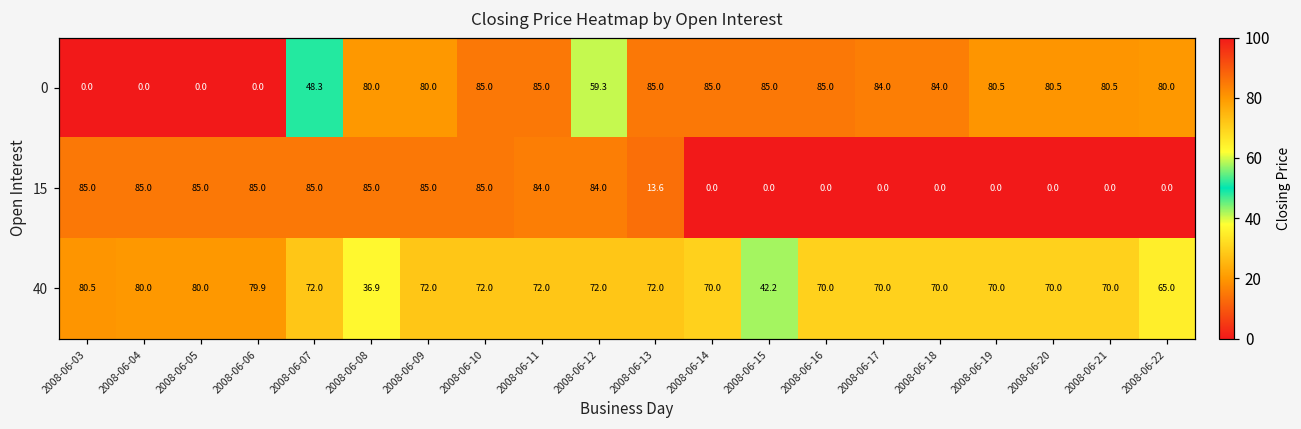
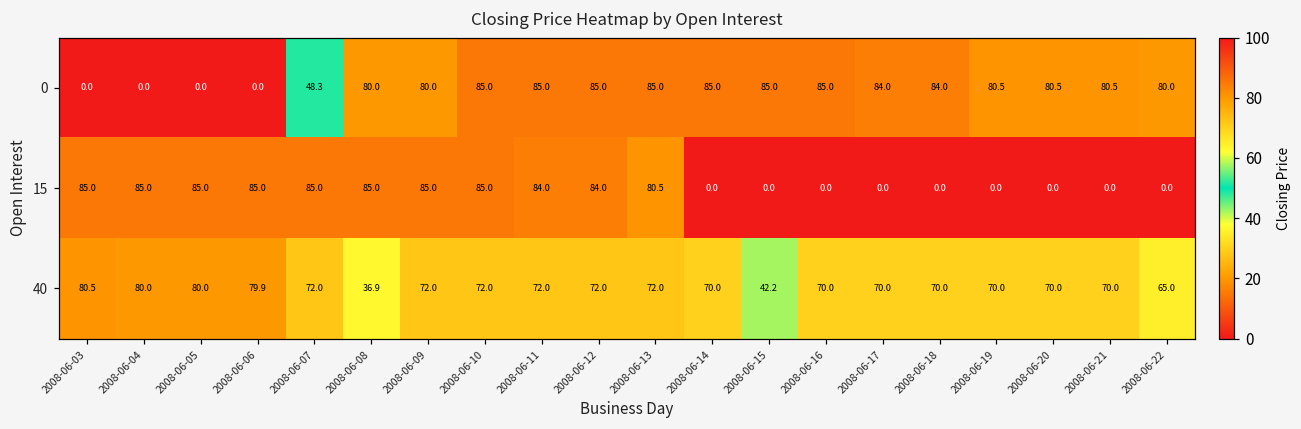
  {
    "0": {
      "2008-06-03": 0.0,
      "2008-06-04": 0.0,
      "2008-06-05": 0.0,
      "2008-06-06": 0.0,
      "2008-06-07": 48.3,
      "2008-06-08": 80.0,
      "2008-06-09": 80.0,
      "2008-06-10": 85.0,
      "2008-06-11": 85.0,
-     "2008-06-12": 59.3,
+     "2008-06-12": 85.0,
      "2008-06-13": 85.0,
      "2008-06-14": 85.0,
      "2008-06-15": 85.0,
      "2008-06-16": 85.0,
      "2008-06-17": 84.0,
      "2008-06-18": 84.0,
      "2008-06-19": 80.5,
      "2008-06-20": 80.5,
      "2008-06-21": 80.5,
      "2008-06-22": 80.0
    },
    "15": {
      "2008-06-03": 85.0,
      "2008-06-04": 85.0,
      "2008-06-05": 85.0,
      "2008-06-06": 85.0,
      "2008-06-07": 85.0,
      "2008-06-08": 85.0,
      "2008-06-09": 85.0,
      "2008-06-10": 85.0,
      "2008-06-11": 84.0,
      "2008-06-12": 84.0,
-     "2008-06-13": 13.6,
+     "2008-06-13": 80.5,
      "2008-06-14": 0.0,
      "2008-06-15": 0.0,
      "2008-06-16": 0.0,
      "2008-06-17": 0.0,
      "2008-06-18": 0.0,
      "2008-06-19": 0.0,
      "2008-06-20": 0.0,
      "2008-06-21": 0.0,
      "2008-06-22": 0.0
    },
    "40": {
      "2008-06-03": 80.5,
      "2008-06-04": 80.0,
      "2008-06-05": 80.0,
      "2008-06-06": 79.9,
      "2008-06-07": 72.0,
      "2008-06-08": 36.9,
      "2008-06-09": 72.0,
      "2008-06-10": 72.0,
      "2008-06-11": 72.0,
      "2008-06-12": 72.0,
      "2008-06-13": 72.0,
      "2008-06-14": 70.0,
      "2008-06-15": 42.2,
      "2008-06-16": 70.0,
      "2008-06-17": 70.0,
      "2008-06-18": 70.0,
      "2008-06-19": 70.0,
      "2008-06-20": 70.0,
      "2008-06-21": 70.0,
      "2008-06-22": 65.0
    }
  }
